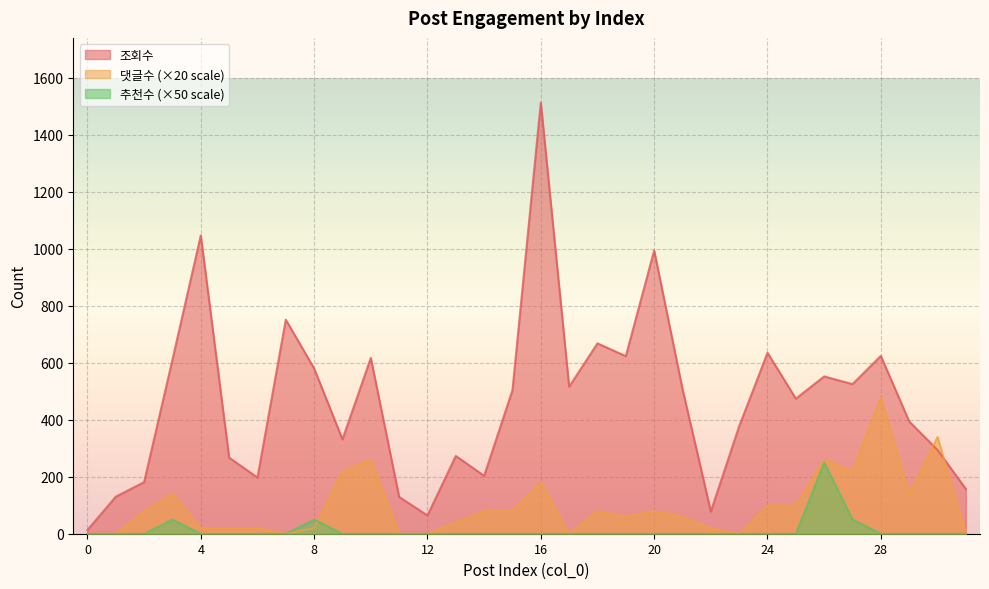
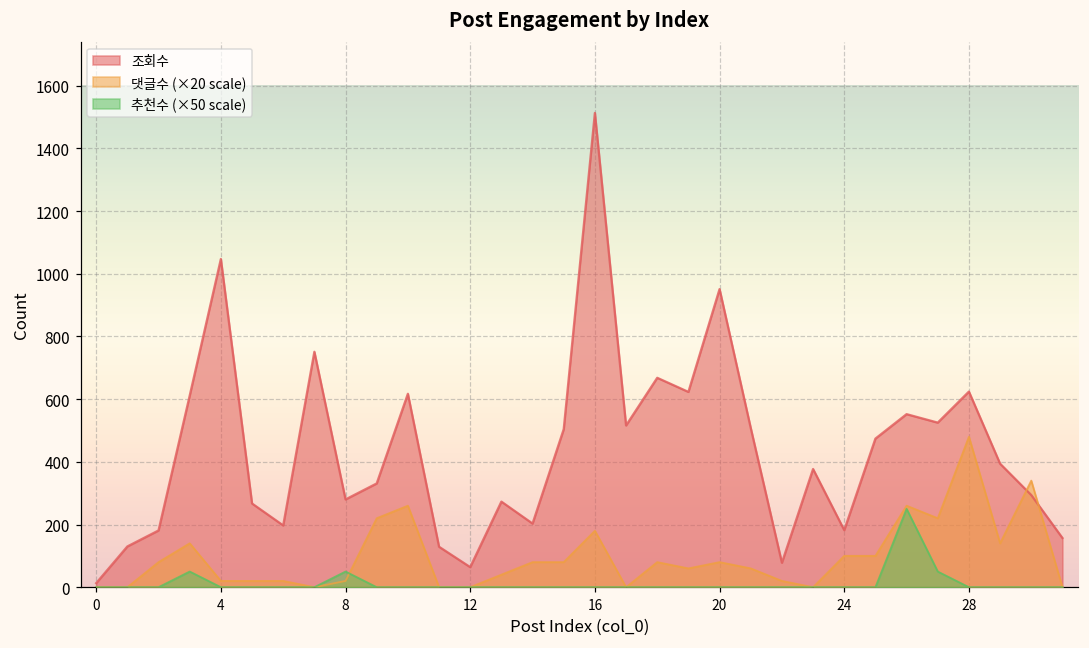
  {
    "조회수": {
      "0": 10,
      "4": 1050,
-     "8": 580,
+     "8": 280,
      "12": 60,
      "16": 1510,
-     "20": 990,
-     "24": 640,
+     "20": 950,
+     "24": 180,
      "28": 620
    }
  }
